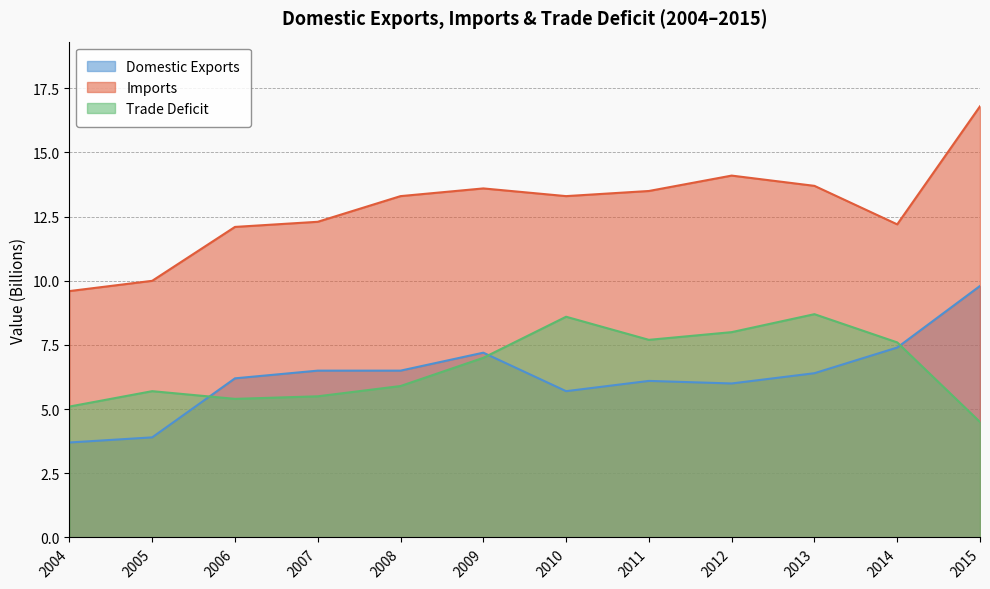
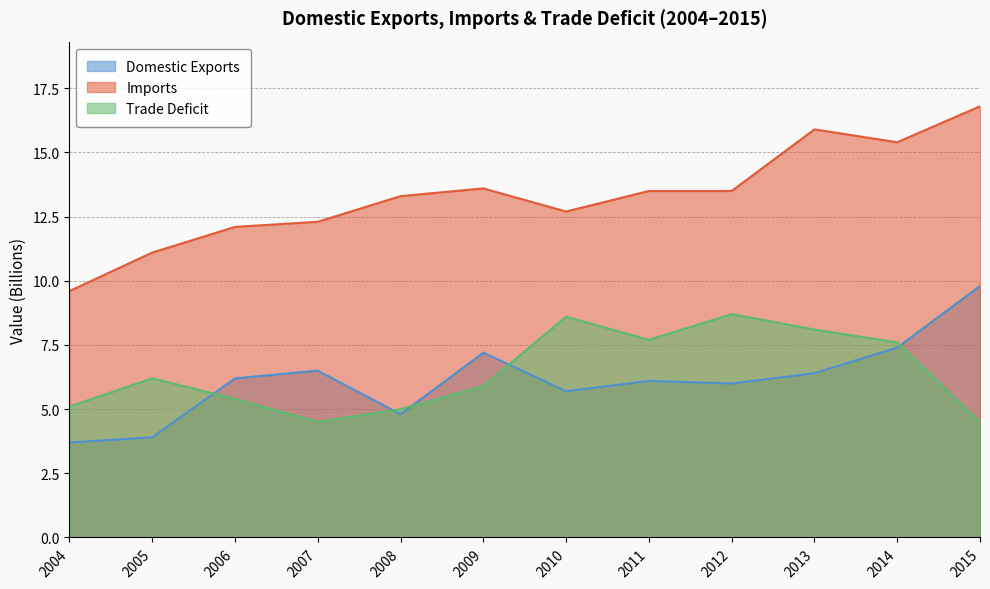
  {
    "Domestic Exports": {
      "2004": 3.7,
      "2005": 3.9,
      "2006": 6.2,
      "2007": 6.5,
-     "2008": 6.5,
+     "2008": 4.8,
      "2009": 7.2,
      "2010": 5.7,
      "2011": 6.1,
      "2012": 6.0,
      "2013": 6.4,
      "2014": 7.4,
      "2015": 9.8
    },
    "Imports": {
      "2004": 9.6,
-     "2005": 10.0,
+     "2005": 11.1,
      "2006": 12.1,
      "2007": 12.3,
      "2008": 13.3,
      "2009": 13.6,
-     "2010": 13.3,
+     "2010": 12.7,
      "2011": 13.5,
-     "2012": 14.1,
-     "2013": 13.7,
-     "2014": 12.2,
+     "2012": 13.5,
+     "2013": 15.9,
+     "2014": 15.4,
      "2015": 16.8
    },
    "Trade Deficit": {
      "2004": 5.1,
-     "2005": 5.7,
+     "2005": 6.2,
      "2006": 5.4,
-     "2007": 5.5,
-     "2008": 5.9,
-     "2009": 7.0,
+     "2007": 4.5,
+     "2008": 5.0,
+     "2009": 5.9,
      "2010": 8.6,
      "2011": 7.7,
-     "2012": 8.0,
-     "2013": 8.7,
+     "2012": 8.7,
+     "2013": 8.1,
      "2014": 7.6,
      "2015": 4.5
    }
  }
